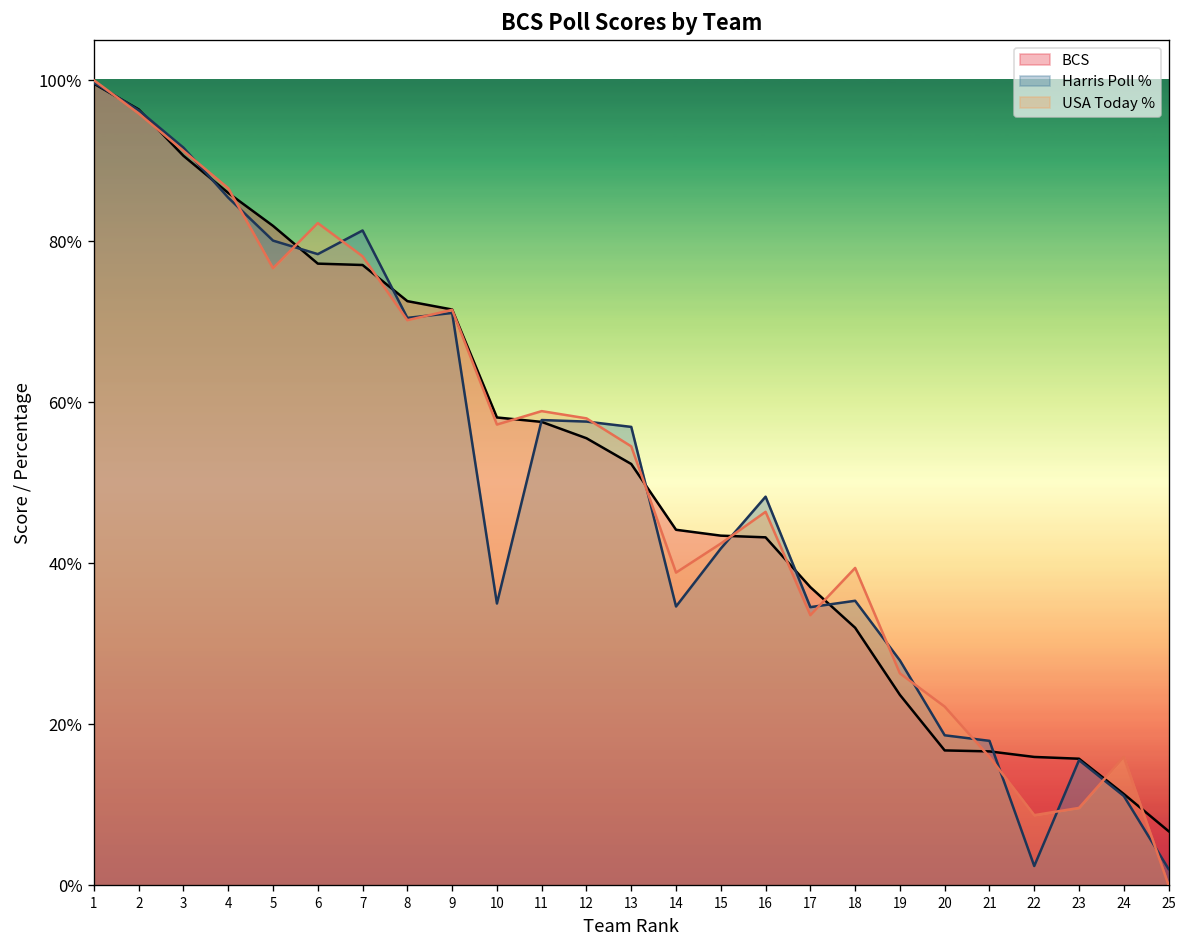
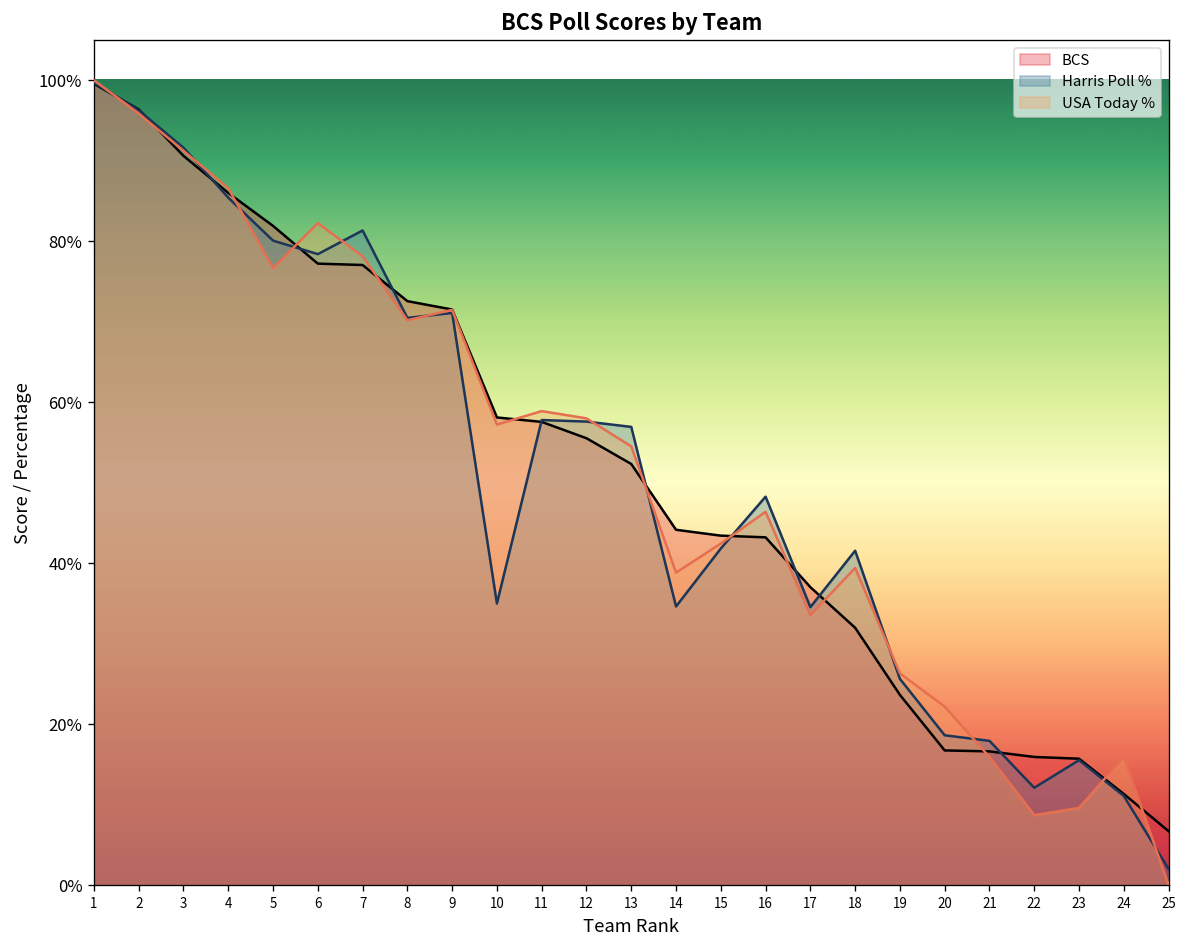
  {
    "Harris Poll %": {
      "3": "92%",
      "4": "85%",
      "5": "80%",
      "6": "78%",
      "7": "81%",
      "9": "71%",
      "10": "35%",
      "12": "58%",
      "13": "57%",
      "14": "35%",
      "15": "42%",
      "16": "48%",
      "17": "35%",
-     "18": "35%",
-     "19": "28%",
+     "18": "42%",
+     "19": "26%",
      "20": "19%",
      "21": "18%",
-     "22": "2%",
+     "22": "12%",
      "25": "2%"
    }
  }
